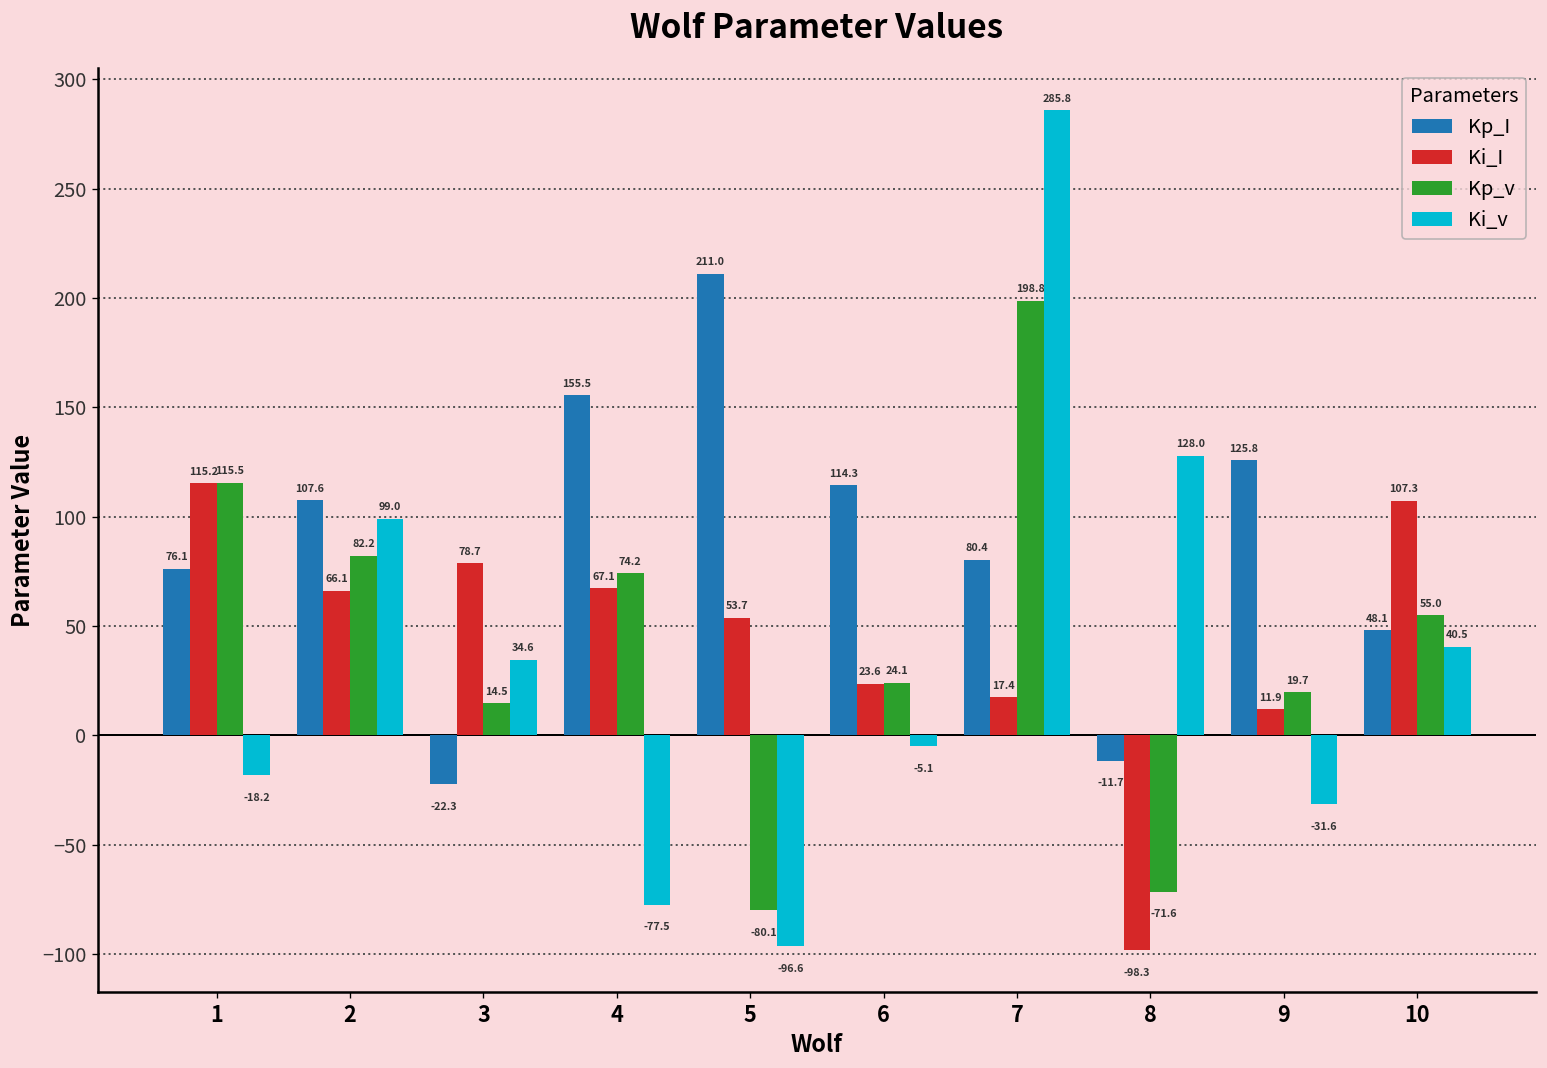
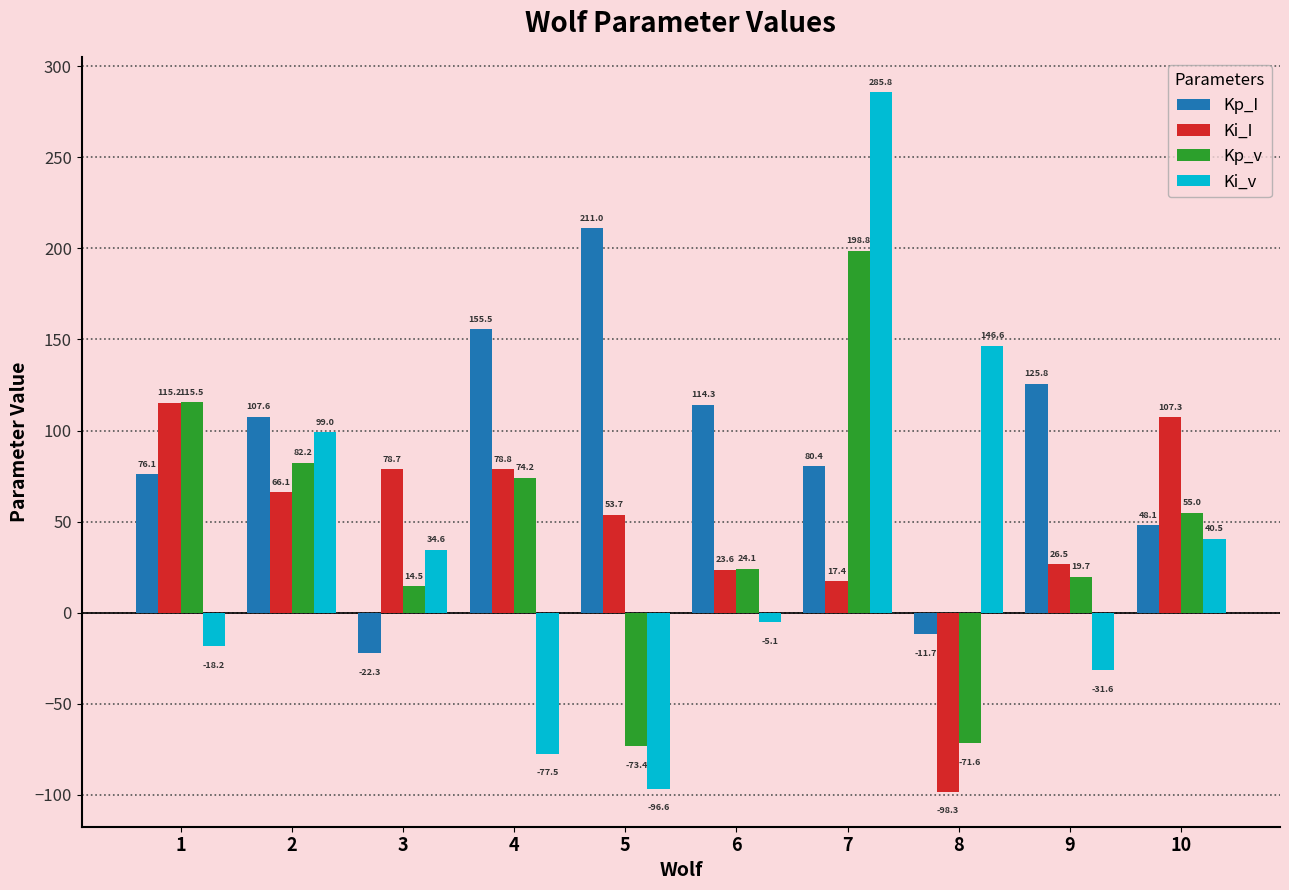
  {
    "Kp_I": {
      "1": 76.1,
      "2": 107.6,
      "3": -22.3,
      "4": 155.5,
      "5": 211.0,
      "6": 114.3,
      "7": 80.4,
      "8": -11.7,
      "9": 125.8,
      "10": 48.1
    },
    "Ki_I": {
      "1": 115.2,
      "2": 66.1,
      "3": 78.7,
-     "4": 67.1,
+     "4": 78.8,
      "5": 53.7,
      "6": 23.6,
      "7": 17.4,
      "8": -98.3,
-     "9": 11.9,
+     "9": 26.5,
      "10": 107.3
    },
    "Kp_v": {
      "1": 115.5,
      "2": 82.2,
      "3": 14.5,
      "4": 74.2,
-     "5": -80.1,
+     "5": -73.4,
      "6": 24.1,
      "7": 198.8,
      "8": -71.6,
      "9": 19.7,
      "10": 55.0
    },
    "Ki_v": {
      "1": -18.2,
      "2": 99.0,
      "3": 34.6,
      "4": -77.5,
      "5": -96.6,
      "6": -5.1,
      "7": 285.8,
-     "8": 128.0,
+     "8": 146.6,
      "9": -31.6,
      "10": 40.5
    }
  }
